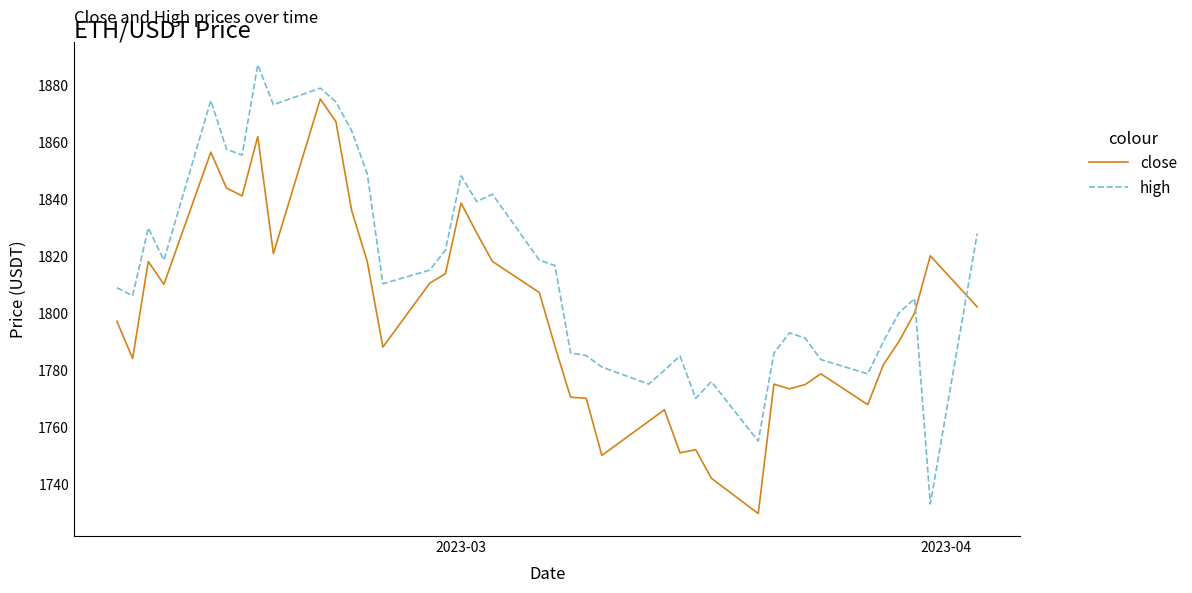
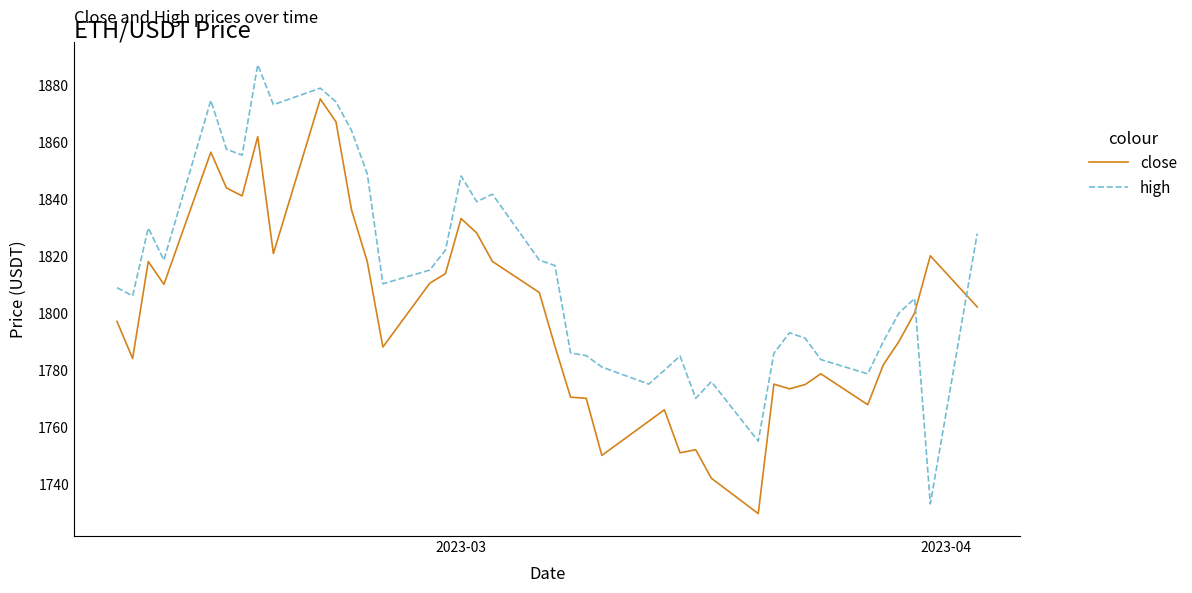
  {
    "close": {
-     "2023-03": 1839
+     "2023-03": 1833
    },
    "high": {
      "2023-03": 1848
    }
  }
